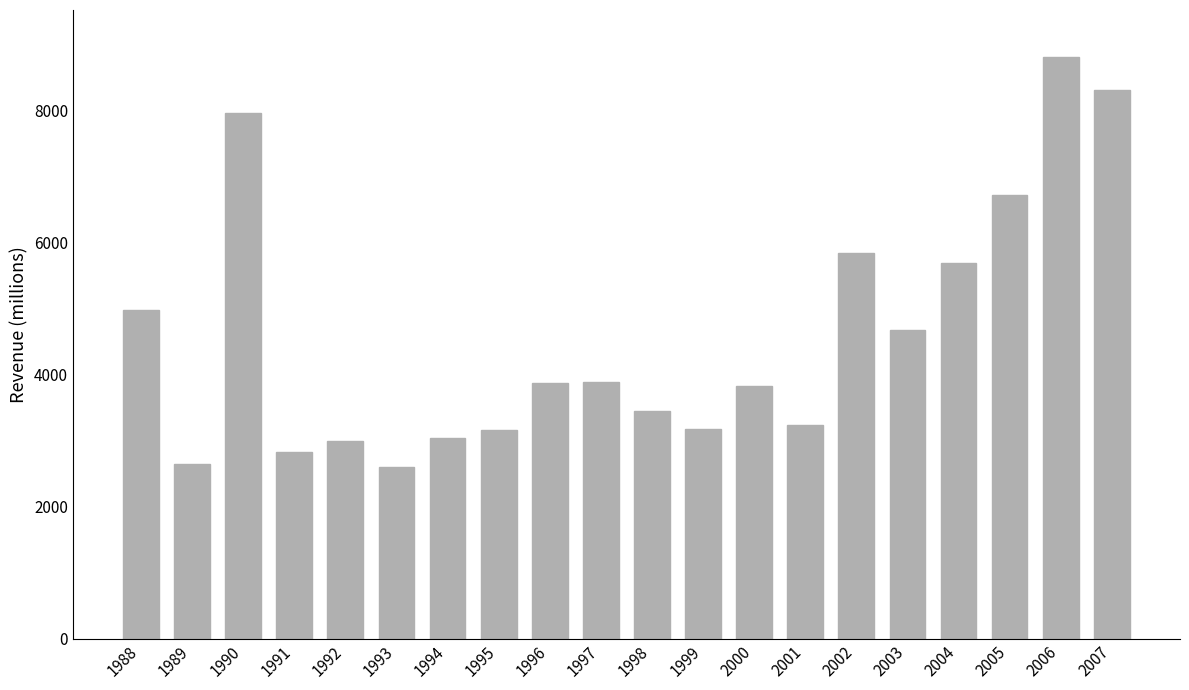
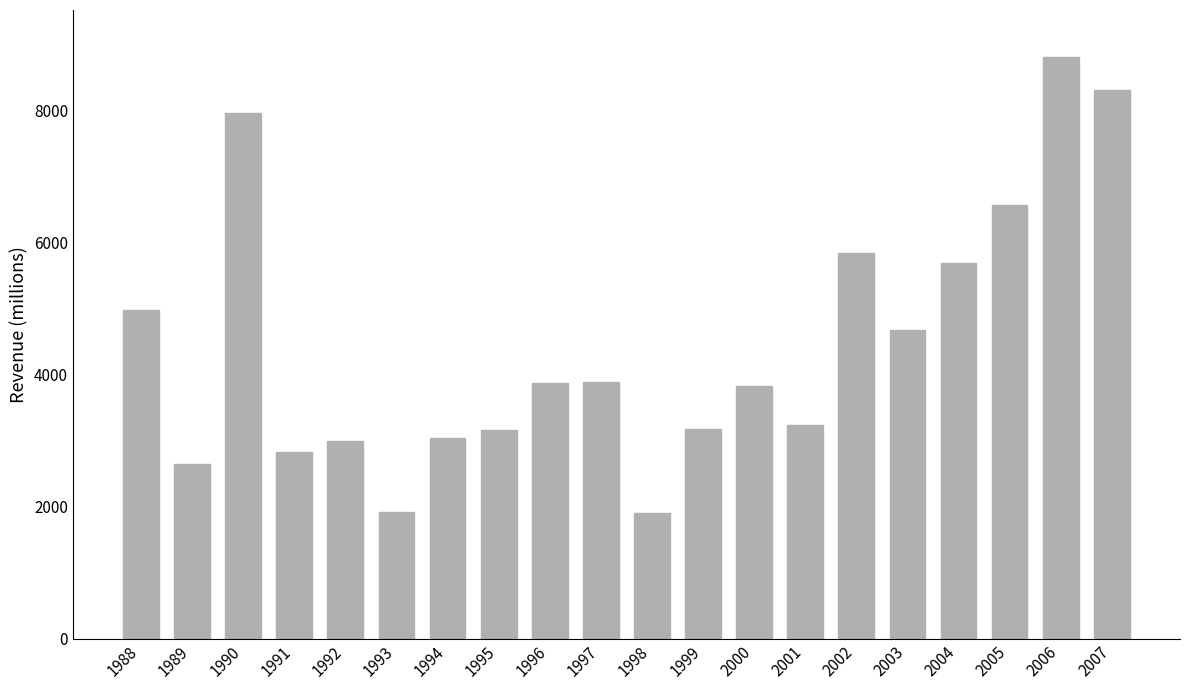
  {
    "1988": 5000,
    "1989": 2600,
    "1990": 8000,
    "1991": 2800,
    "1992": 3000,
-   "1993": 2600,
+   "1993": 1900,
    "1994": 3000,
    "1995": 3200,
    "1996": 3900,
    "1997": 3900,
-   "1998": 3400,
+   "1998": 1900,
    "1999": 3200,
    "2000": 3800,
    "2001": 3200,
    "2002": 5800,
    "2003": 4700,
    "2004": 5700,
-   "2005": 6700,
+   "2005": 6600,
    "2006": 8800,
    "2007": 8300
  }
